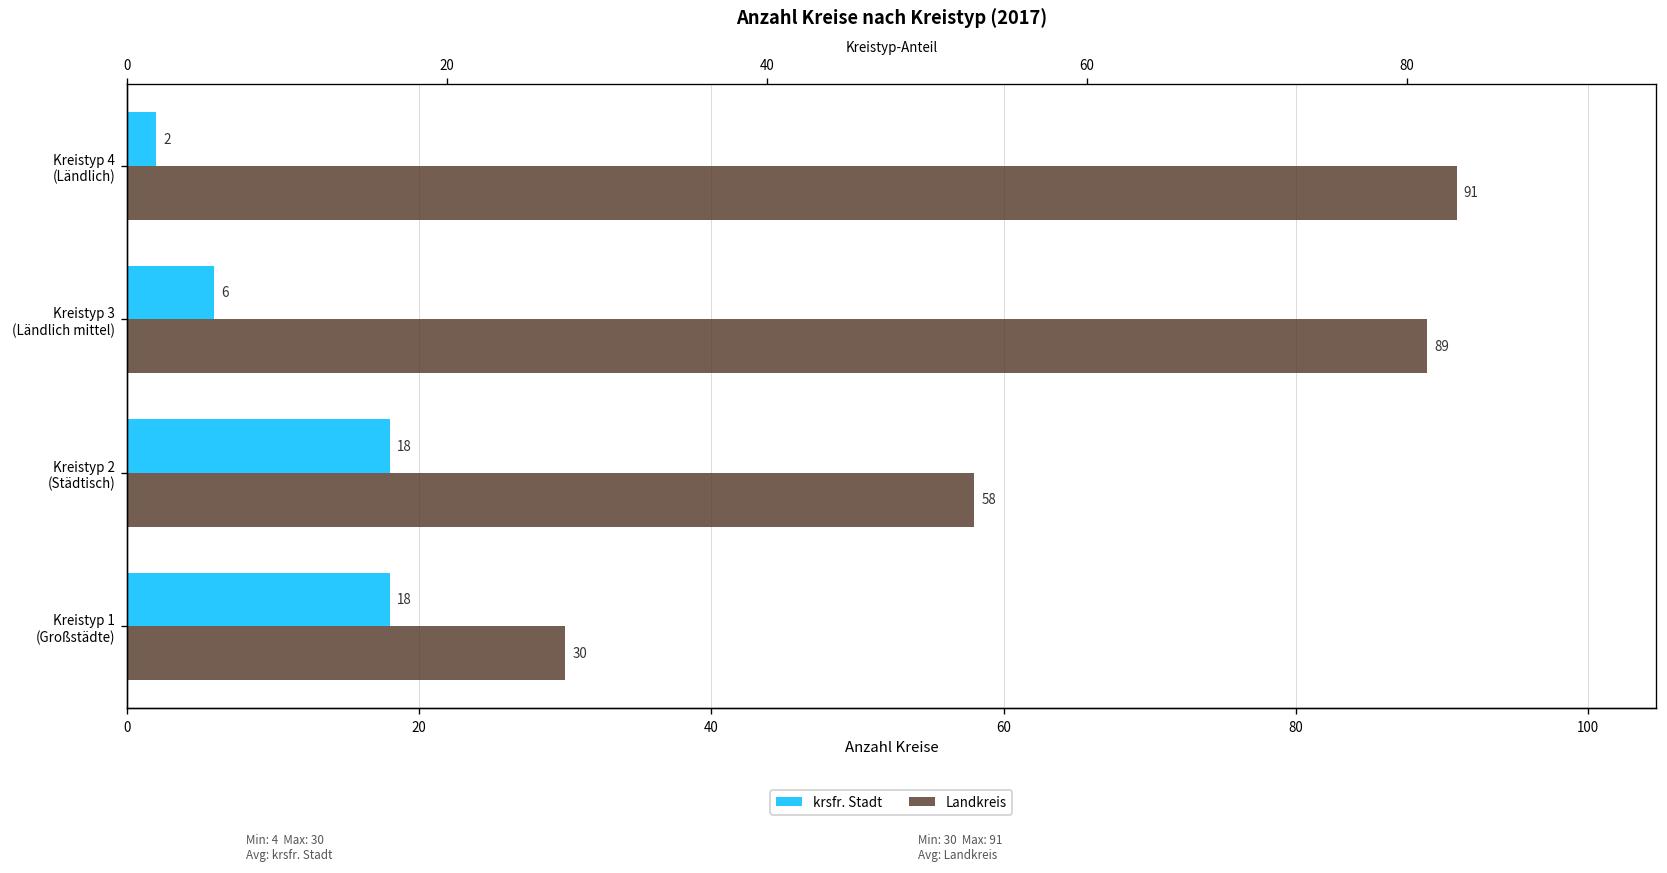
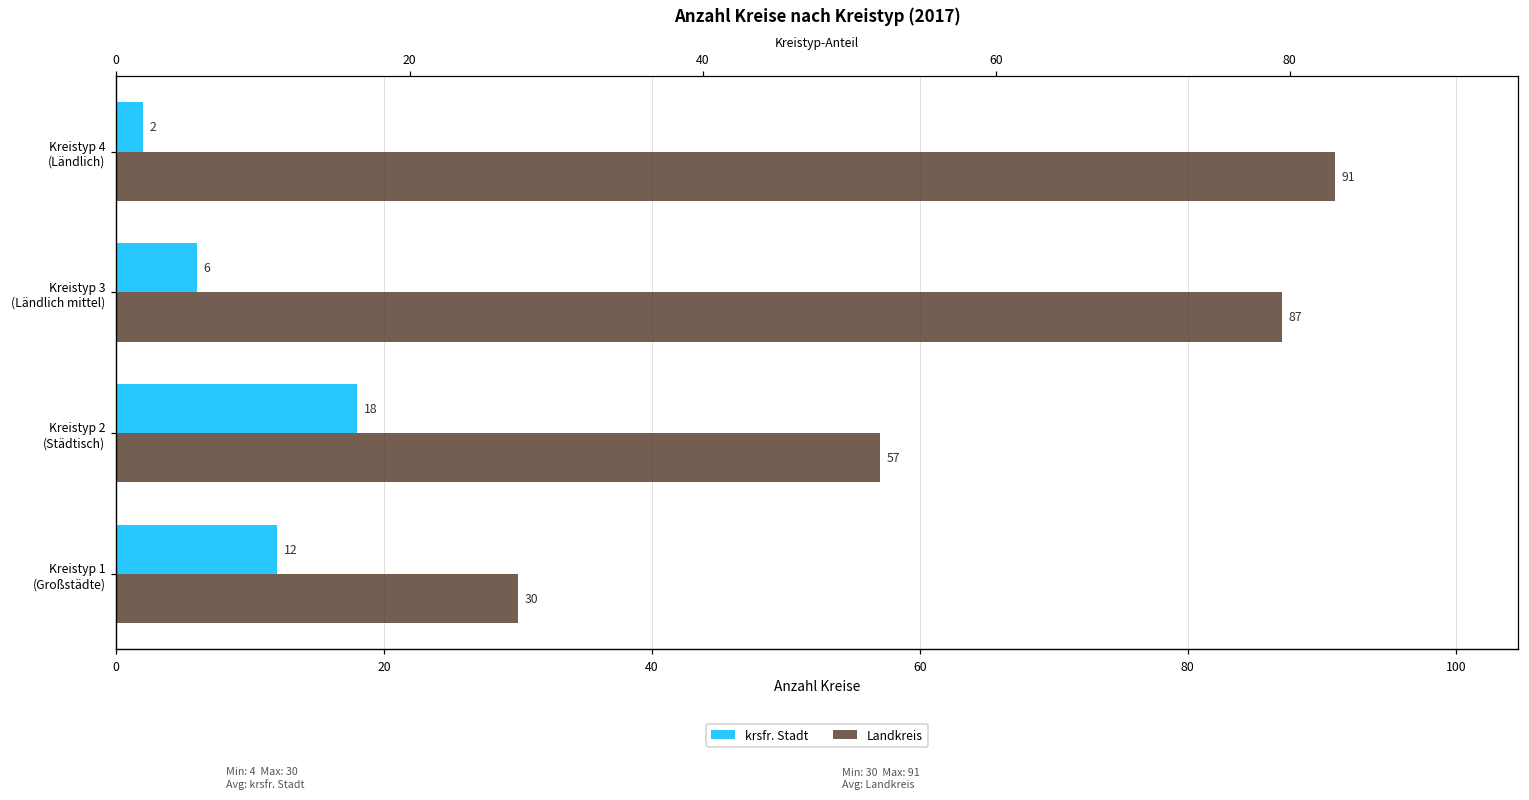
  {
    "krsfr. Stadt": {
      "Kreistyp 4 (Ländlich)": 2,
      "Kreistyp 3 (Ländlich mittel)": 6,
      "Kreistyp 2 (Städtisch)": 18,
-     "Kreistyp 1 (Großstädte)": 18
+     "Kreistyp 1 (Großstädte)": 12
    },
    "Landkreis": {
      "Kreistyp 4 (Ländlich)": 91,
-     "Kreistyp 3 (Ländlich mittel)": 89,
-     "Kreistyp 2 (Städtisch)": 58,
+     "Kreistyp 3 (Ländlich mittel)": 87,
+     "Kreistyp 2 (Städtisch)": 57,
      "Kreistyp 1 (Großstädte)": 30
    }
  }
